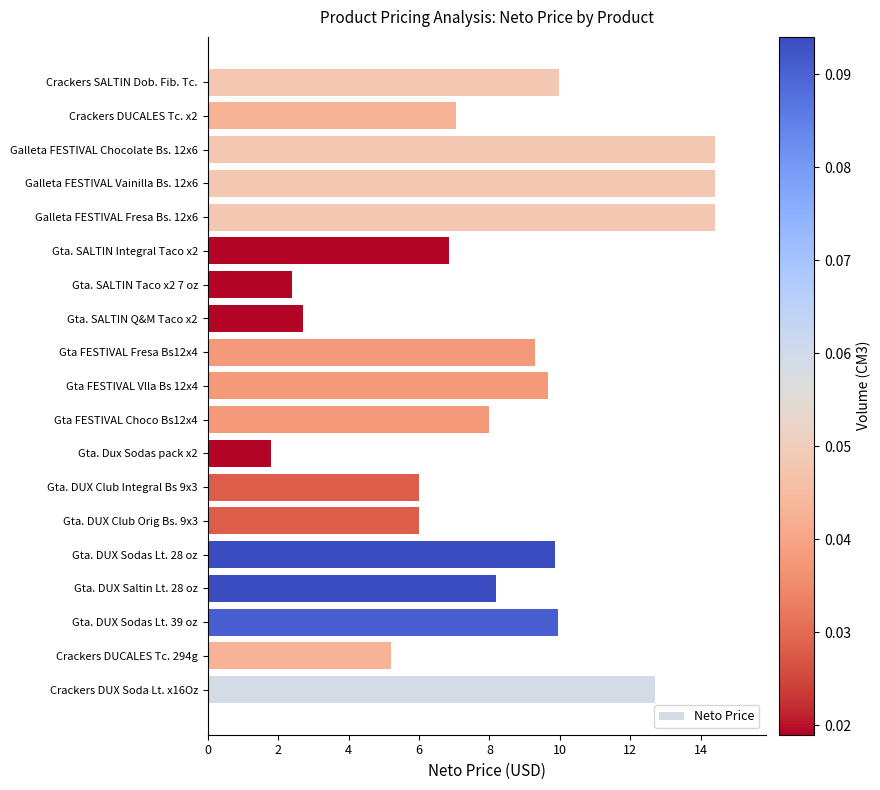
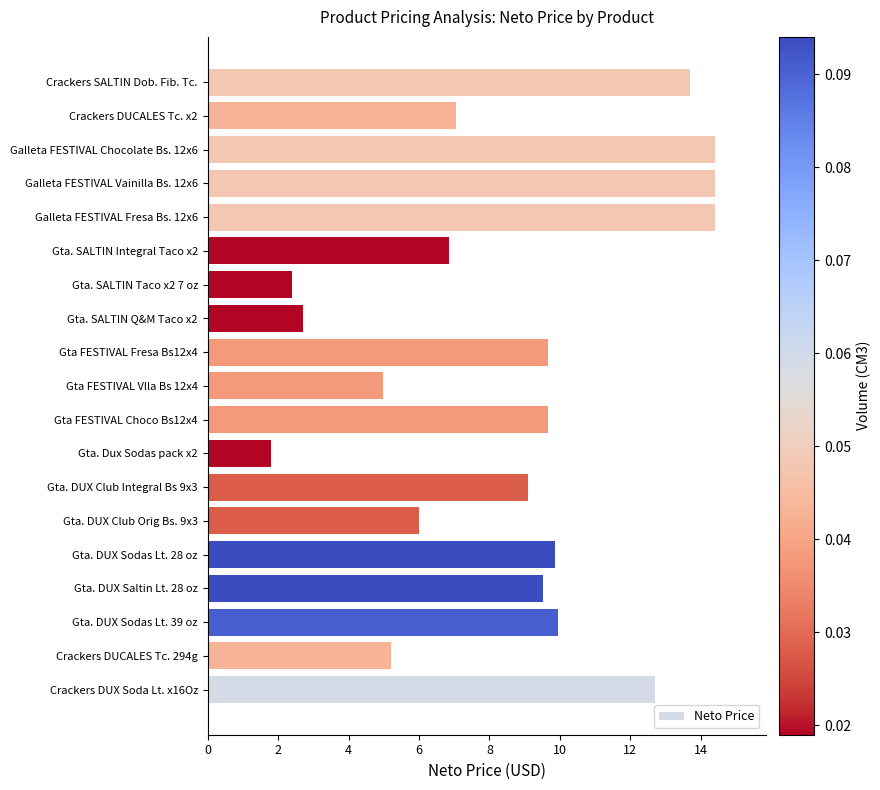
  {
-   "Crackers SALTIN Dob. Fib. Tc.": 10.0,
+   "Crackers SALTIN Dob. Fib. Tc.": 13.7,
    "Crackers DUCALES Tc. x2": 7.1,
    "Galleta FESTIVAL Chocolate Bs. 12x6": 14.4,
    "Galleta FESTIVAL Vainilla Bs. 12x6": 14.4,
    "Galleta FESTIVAL Fresa Bs. 12x6": 14.4,
    "Gta. SALTIN Integral Taco x2": 6.8,
    "Gta. SALTIN Taco x2 7 oz": 2.4,
    "Gta. SALTIN Q&M Taco x2": 2.7,
-   "Gta FESTIVAL Fresa Bs12x4": 9.3,
-   "Gta FESTIVAL Vlla Bs 12x4": 9.7,
-   "Gta FESTIVAL Choco Bs12x4": 8.0,
+   "Gta FESTIVAL Fresa Bs12x4": 9.7,
+   "Gta FESTIVAL Vlla Bs 12x4": 5.0,
+   "Gta FESTIVAL Choco Bs12x4": 9.7,
    "Gta. Dux Sodas pack x2": 1.8,
-   "Gta. DUX Club Integral Bs 9x3": 6.0,
+   "Gta. DUX Club Integral Bs 9x3": 9.1,
    "Gta. DUX Club Orig Bs. 9x3": 6.0,
    "Gta. DUX Sodas Lt. 28 oz": 9.9,
-   "Gta. DUX Saltin Lt. 28 oz": 8.2,
+   "Gta. DUX Saltin Lt. 28 oz": 9.5,
    "Gta. DUX Sodas Lt. 39 oz": 9.9,
    "Crackers DUCALES Tc. 294g": 5.2,
    "Crackers DUX Soda Lt. x16Oz": 12.7
  }
